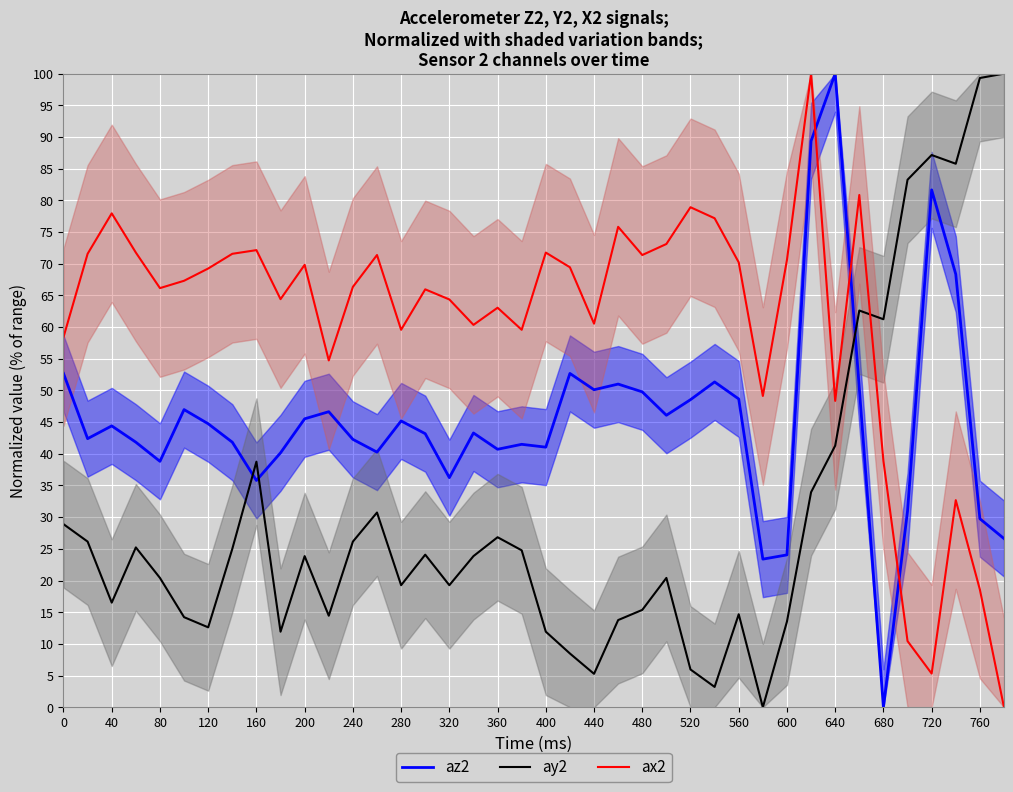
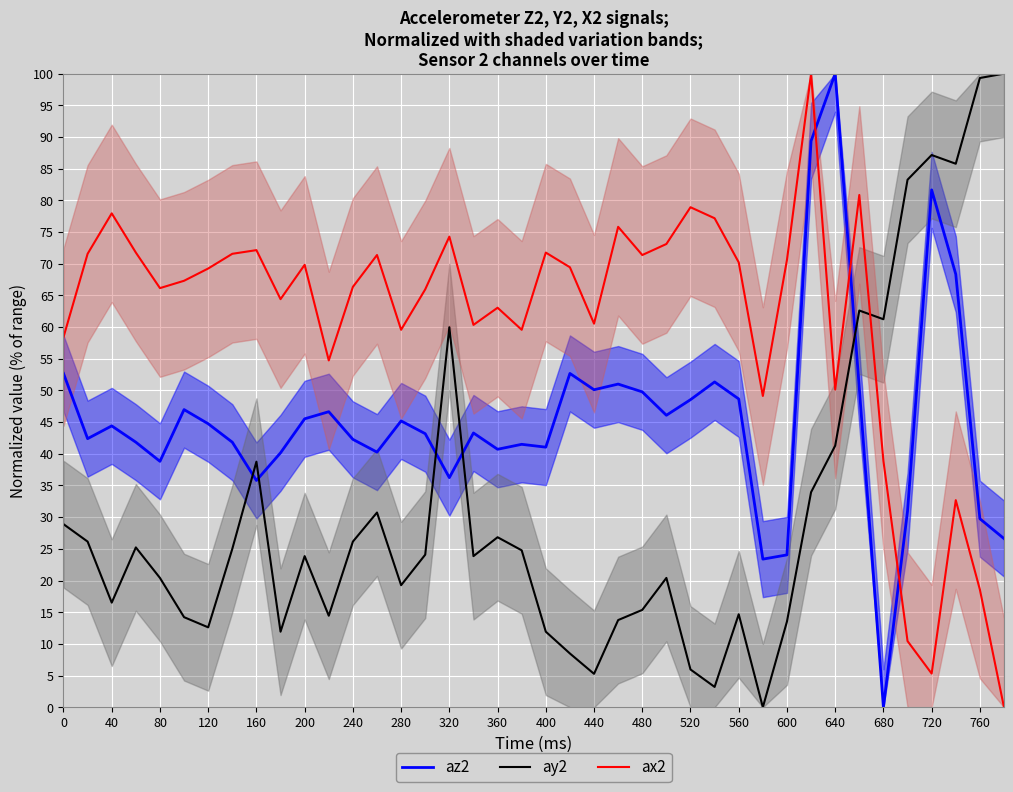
  {
    "ay2": {
      "0": 29,
      "40": 17,
      "80": 20,
      "120": 13,
      "160": 39,
      "200": 24,
      "240": 26,
      "280": 19,
-     "320": 19,
+     "320": 60,
      "360": 27,
      "400": 12,
      "440": 5,
      "480": 15,
      "520": 6,
      "560": 15,
      "600": 14,
      "640": 41,
      "680": 61,
      "720": 87,
      "760": 99
    },
    "ax2": {
      "40": 78,
      "80": 66,
      "120": 69,
      "160": 72,
      "200": 70,
      "240": 66,
      "280": 60,
-     "320": 64,
+     "320": 74,
      "360": 63,
      "400": 72,
      "440": 61,
      "480": 71,
      "520": 79,
      "560": 70,
      "600": 71,
-     "640": 48,
+     "640": 50,
      "680": 39,
      "720": 5,
      "760": 19
    }
  }
